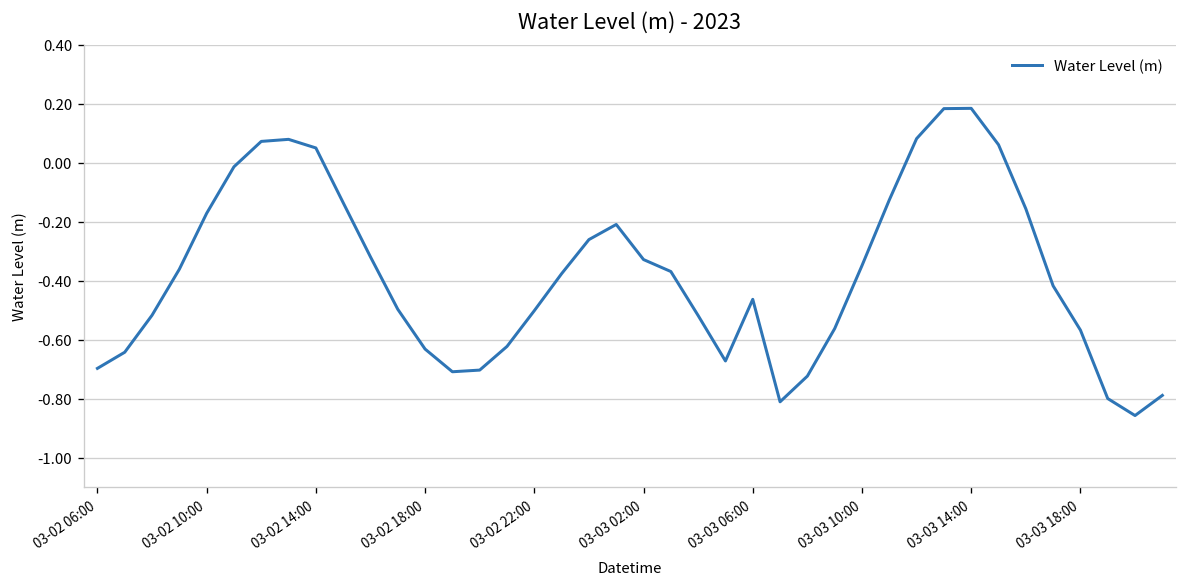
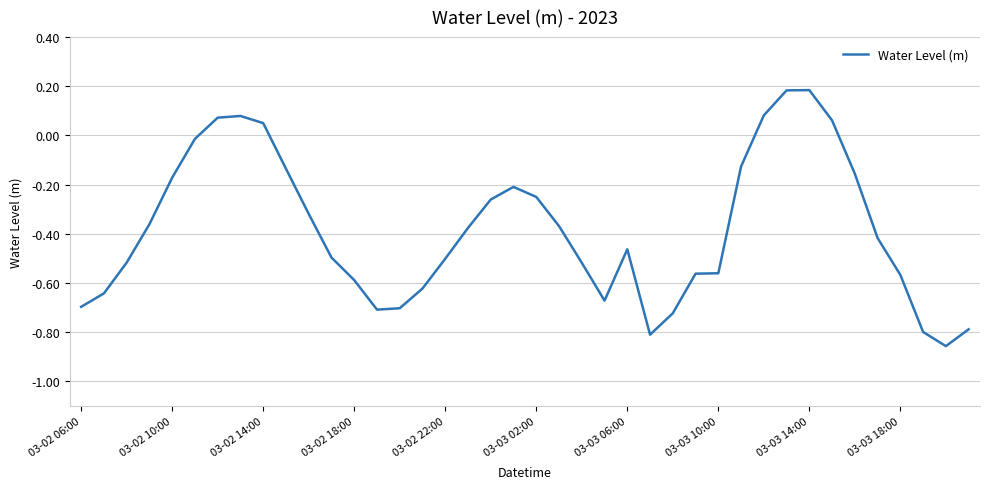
  {
    "03-02 06:00": -0.70,
    "03-02 10:00": -0.17,
    "03-02 14:00": 0.05,
-   "03-02 18:00": -0.63,
+   "03-02 18:00": -0.59,
    "03-02 22:00": -0.50,
-   "03-03 02:00": -0.33,
+   "03-03 02:00": -0.25,
    "03-03 06:00": -0.46,
-   "03-03 10:00": -0.35,
+   "03-03 10:00": -0.56,
    "03-03 14:00": 0.18,
    "03-03 18:00": -0.57
  }
